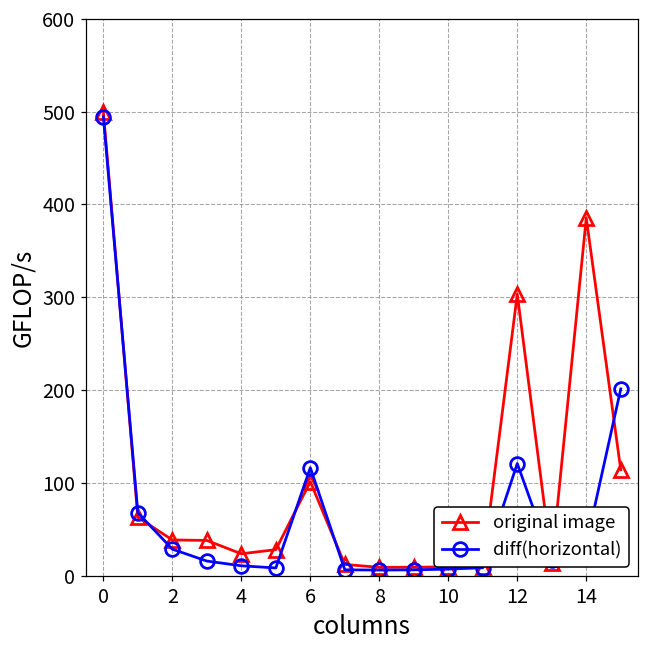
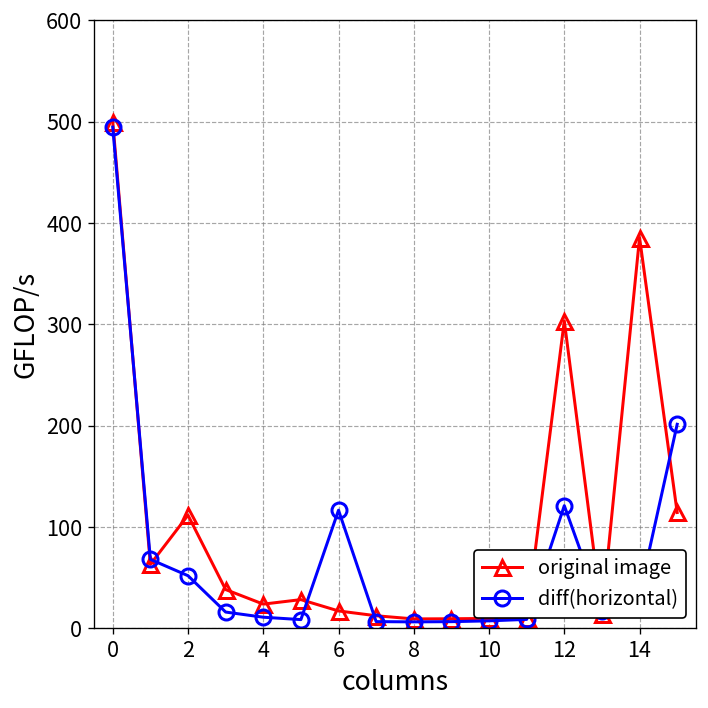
  {
    "original image": {
      "0": 500,
-     "2": 40,
+     "2": 110,
      "4": 20,
-     "6": 100,
+     "6": 20,
      "12": 300,
      "14": 390
    },
    "diff(horizontal)": {
      "0": 490,
-     "2": 30,
+     "2": 50,
      "4": 10,
      "6": 120,
      "12": 120
    }
  }
